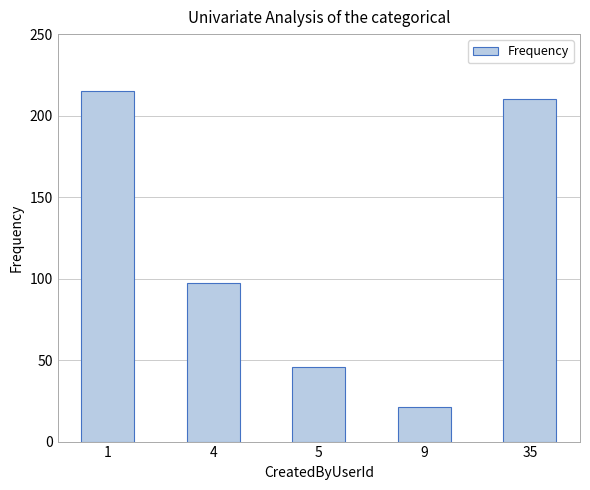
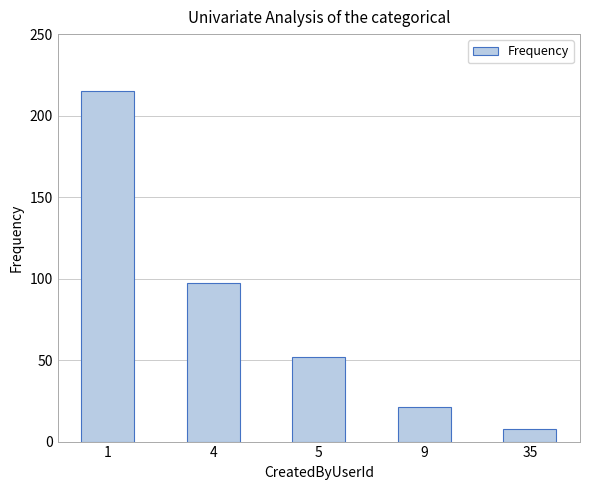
  {
    "1": 215,
    "4": 97,
-   "5": 46,
+   "5": 52,
    "9": 21,
-   "35": 210
+   "35": 8
  }
